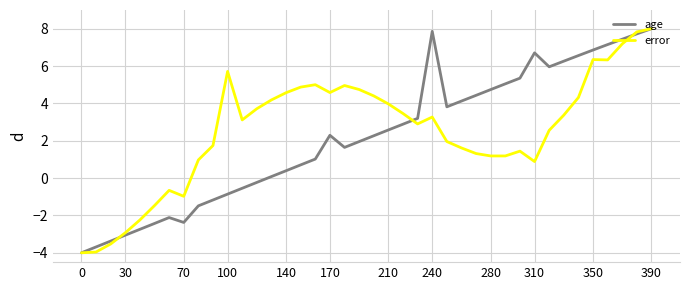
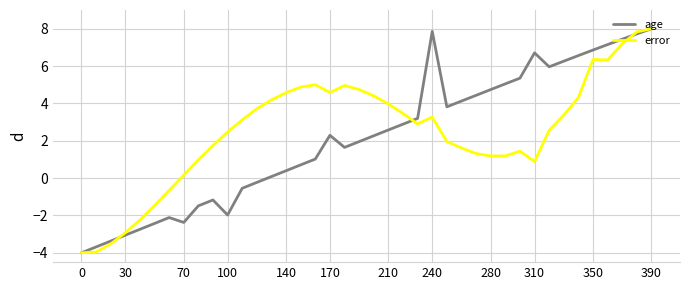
  {
    "age": {
      "70": -2.4,
-     "100": -0.9,
+     "100": -2.0,
      "140": 0.4,
      "170": 2.3,
      "210": 2.6,
      "240": 7.9,
      "280": 4.7,
      "310": 6.7,
      "350": 6.9
    },
    "error": {
-     "70": -1.0,
-     "100": 5.7,
+     "70": 0.2,
+     "100": 2.5,
      "140": 4.6,
      "170": 4.6,
      "210": 4.0,
      "240": 3.3,
      "280": 1.2,
      "310": 0.9,
      "350": 6.3
    }
  }
